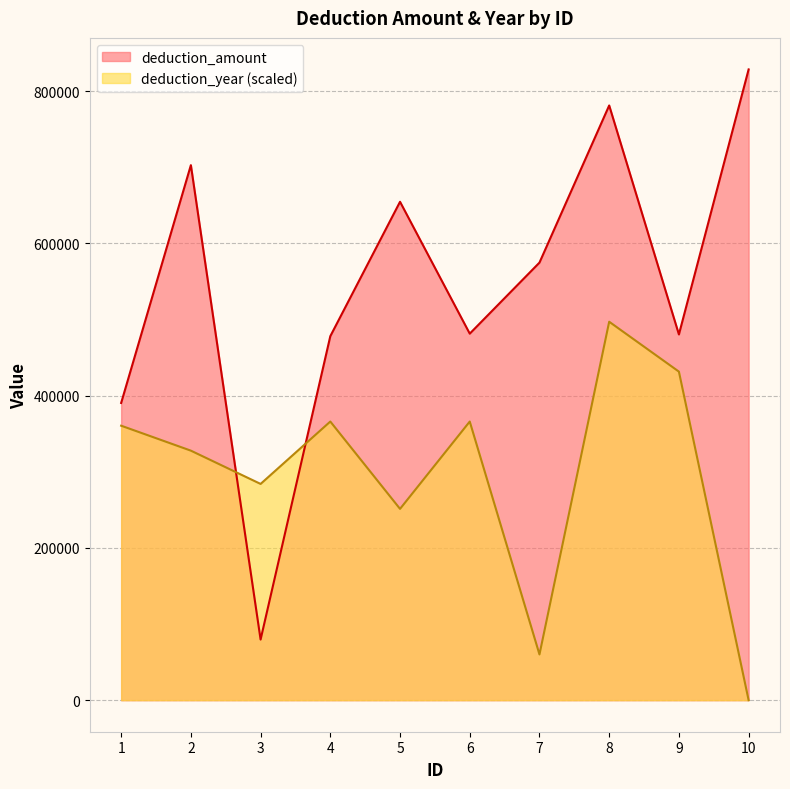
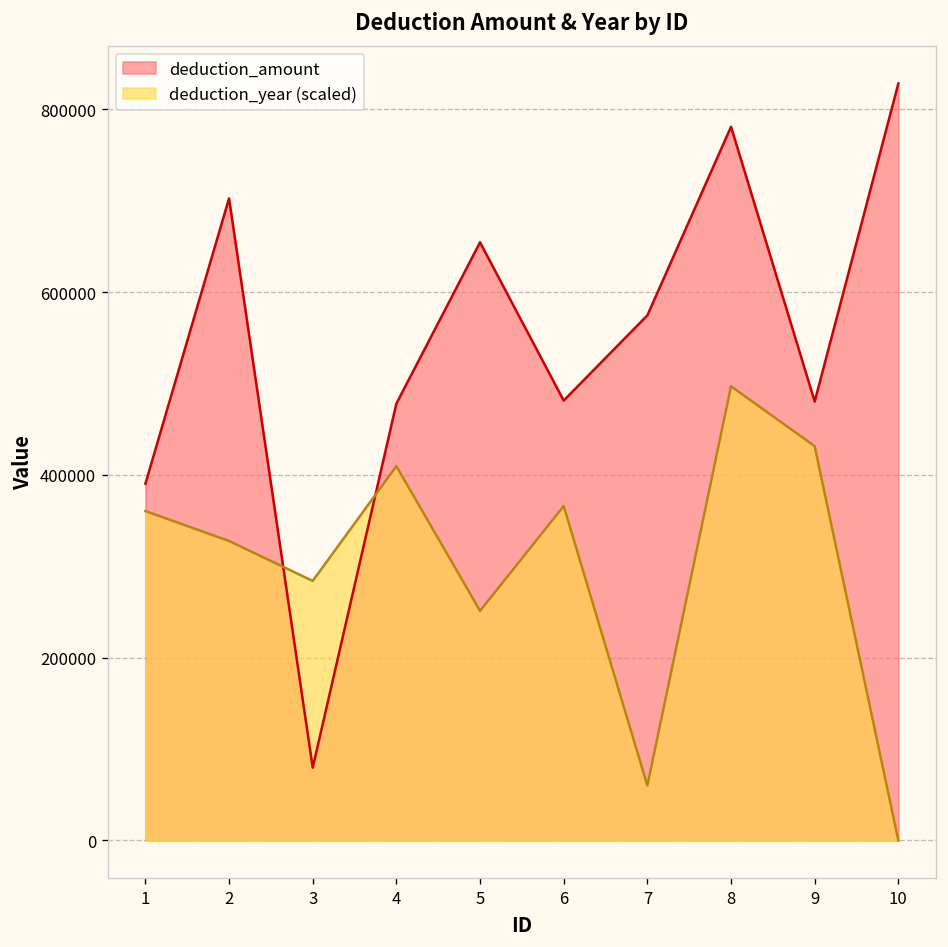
  {
    "deduction_amount": {
      "1": 390000,
      "2": 700000,
      "3": 80000,
      "4": 480000,
      "5": 650000,
      "6": 480000,
      "7": 570000,
      "8": 780000,
      "9": 480000,
      "10": 830000
    },
    "deduction_year (scaled)": {
      "1": 360000,
      "2": 330000,
      "3": 280000,
-     "4": 370000,
+     "4": 410000,
      "5": 250000,
      "6": 370000,
      "7": 60000,
      "8": 500000,
      "9": 430000,
      "10": 0
    }
  }
